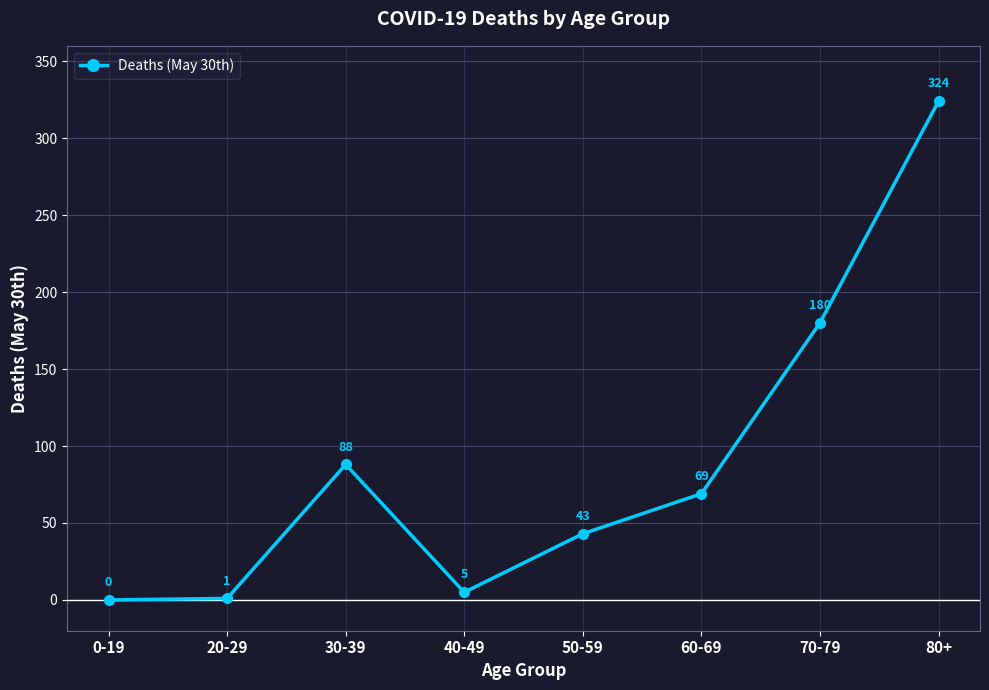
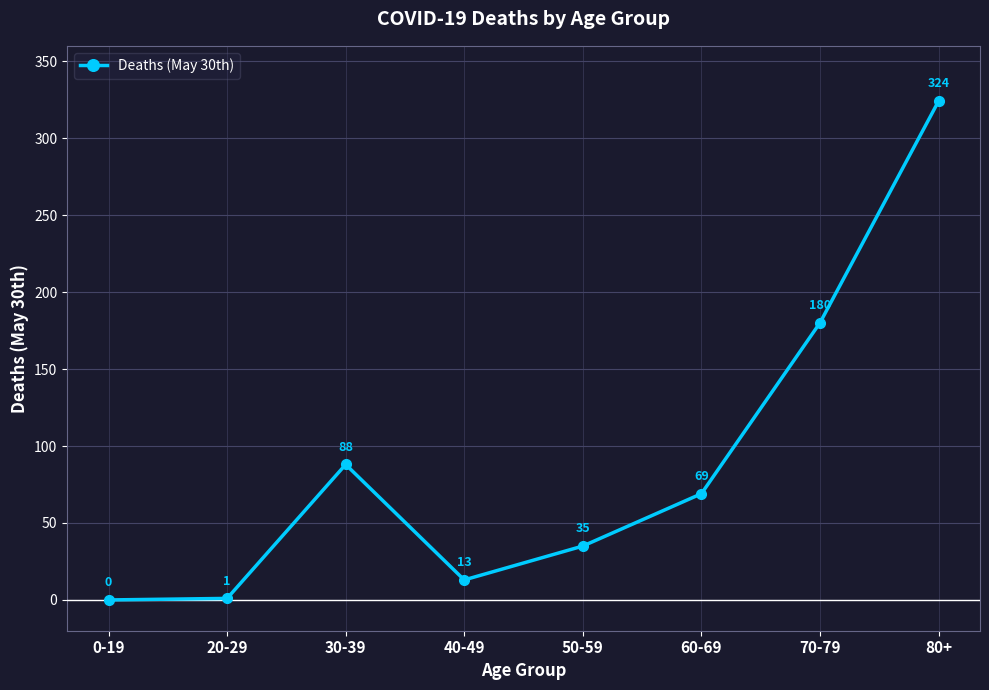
  {
    "0-19": 0,
    "20-29": 1,
    "30-39": 88,
-   "40-49": 5,
-   "50-59": 43,
+   "40-49": 13,
+   "50-59": 35,
    "60-69": 69,
    "70-79": 180,
    "80+": 324
  }
